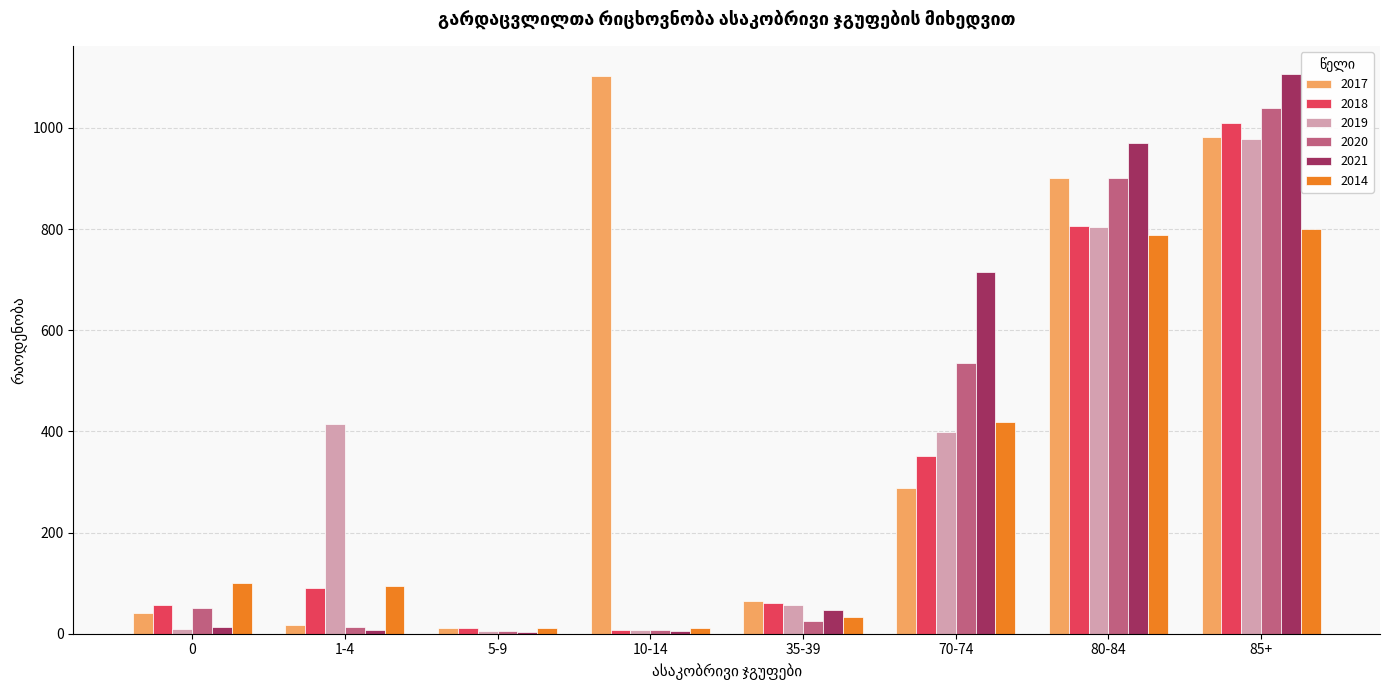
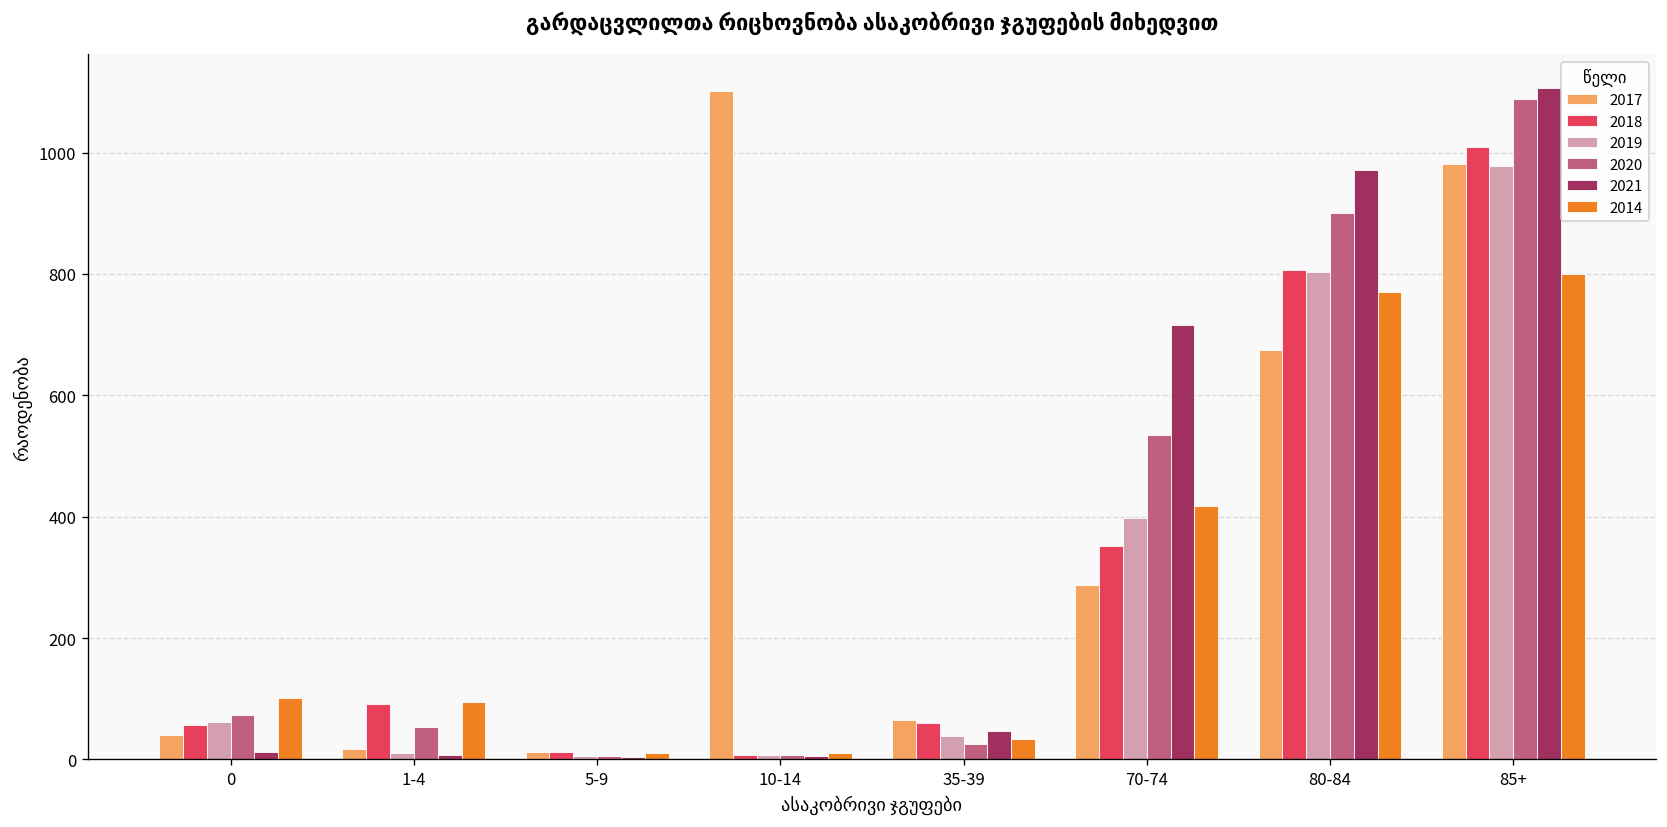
  {
    "2017": {
      "0": 40,
      "1-4": 20,
      "5-9": 10,
      "10-14": 1100,
      "35-39": 70,
      "70-74": 290,
-     "80-84": 900,
+     "80-84": 680,
      "85+": 980
    },
    "2018": {
      "0": 60,
      "1-4": 90,
      "5-9": 10,
      "10-14": 10,
      "35-39": 60,
      "70-74": 350,
      "80-84": 810,
      "85+": 1010
    },
    "2019": {
-     "0": 10,
-     "1-4": 420,
+     "0": 60,
+     "1-4": 10,
      "5-9": 10,
      "10-14": 10,
-     "35-39": 60,
+     "35-39": 40,
      "70-74": 400,
      "80-84": 800,
      "85+": 980
    },
    "2020": {
-     "0": 50,
-     "1-4": 10,
+     "0": 70,
+     "1-4": 50,
      "5-9": 10,
      "10-14": 10,
      "35-39": 30,
      "70-74": 540,
      "80-84": 900,
-     "85+": 1040
+     "85+": 1090
    },
    "2021": {
      "0": 10,
      "1-4": 10,
      "10-14": 10,
      "35-39": 50,
      "70-74": 720,
      "80-84": 970,
      "85+": 1110
    },
    "2014": {
      "0": 100,
      "1-4": 100,
      "5-9": 10,
      "10-14": 10,
      "35-39": 30,
      "70-74": 420,
-     "80-84": 790,
+     "80-84": 770,
      "85+": 800
    }
  }
